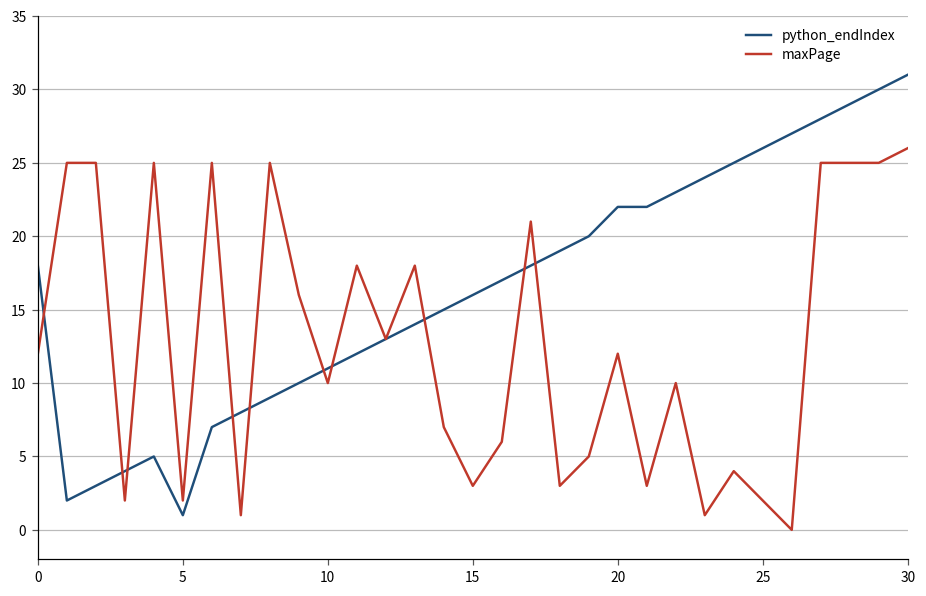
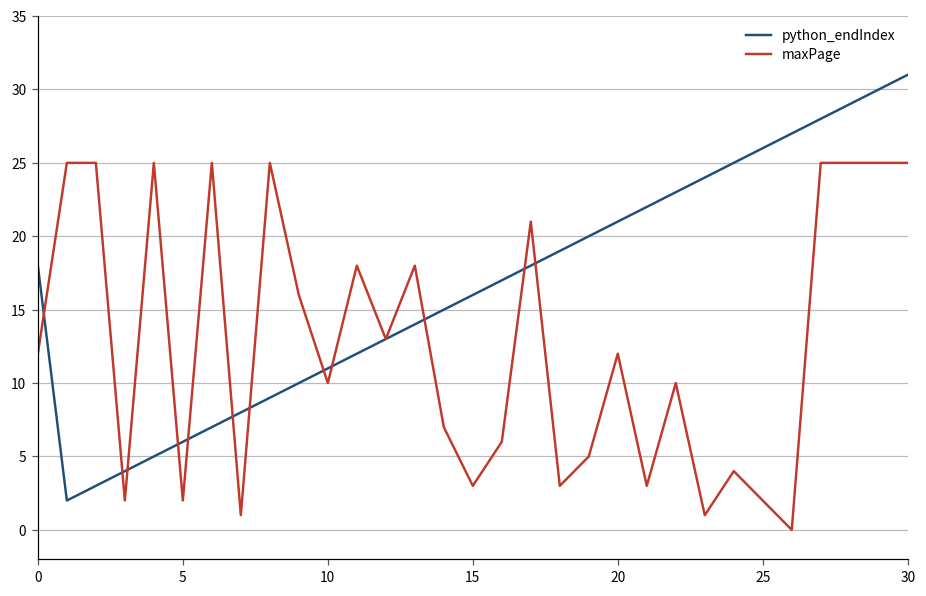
  {
    "python_endIndex": {
      "0": 18,
-     "5": 1,
+     "5": 6,
      "10": 11,
      "15": 16,
-     "20": 22,
+     "20": 21,
      "25": 26,
      "30": 31
    },
    "maxPage": {
      "0": 12,
      "5": 2,
      "10": 10,
      "15": 3,
      "20": 12,
      "25": 2,
-     "30": 26
+     "30": 25
    }
  }
